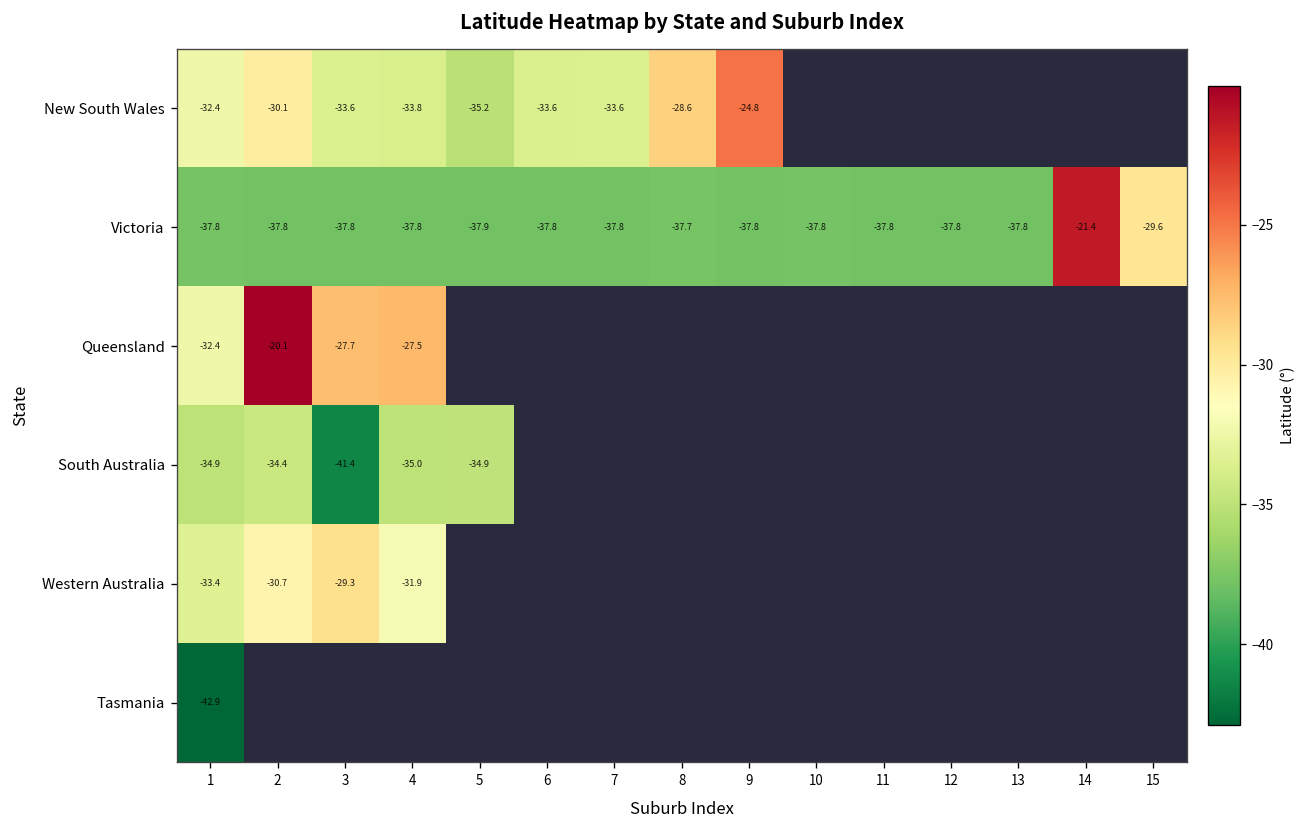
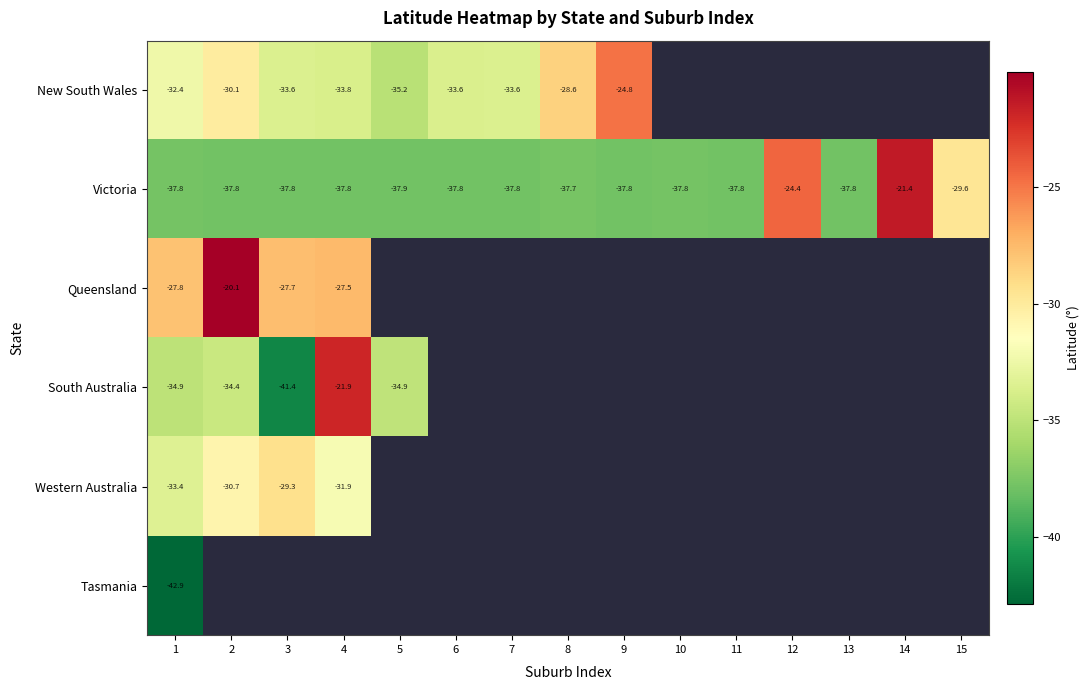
  {
    "New South Wales": {
      "1": -32.4,
      "2": -30.1,
      "3": -33.6,
      "4": -33.8,
      "5": -35.2,
      "6": -33.6,
      "7": -33.6,
      "8": -28.6,
      "9": -24.8
    },
    "Victoria": {
      "1": -37.8,
      "2": -37.8,
      "3": -37.8,
      "4": -37.8,
      "5": -37.9,
      "6": -37.8,
      "7": -37.8,
      "8": -37.7,
      "9": -37.8,
      "10": -37.8,
      "11": -37.8,
-     "12": -37.8,
+     "12": -24.4,
      "13": -37.8,
      "14": -21.4,
      "15": -29.6
    },
    "Queensland": {
-     "1": -32.4,
+     "1": -27.8,
      "2": -20.1,
      "3": -27.7,
      "4": -27.5
    },
    "South Australia": {
      "1": -34.9,
      "2": -34.4,
      "3": -41.4,
-     "4": -35.0,
+     "4": -21.9,
      "5": -34.9
    },
    "Western Australia": {
      "1": -33.4,
      "2": -30.7,
      "3": -29.3,
      "4": -31.9
    },
    "Tasmania": {
      "1": -42.9
    }
  }
